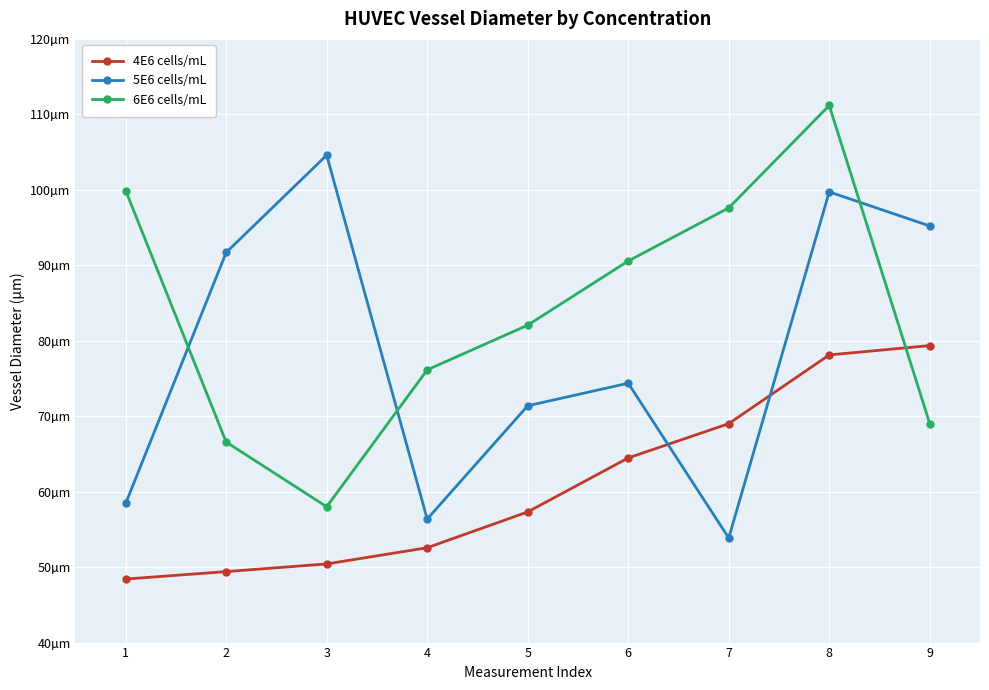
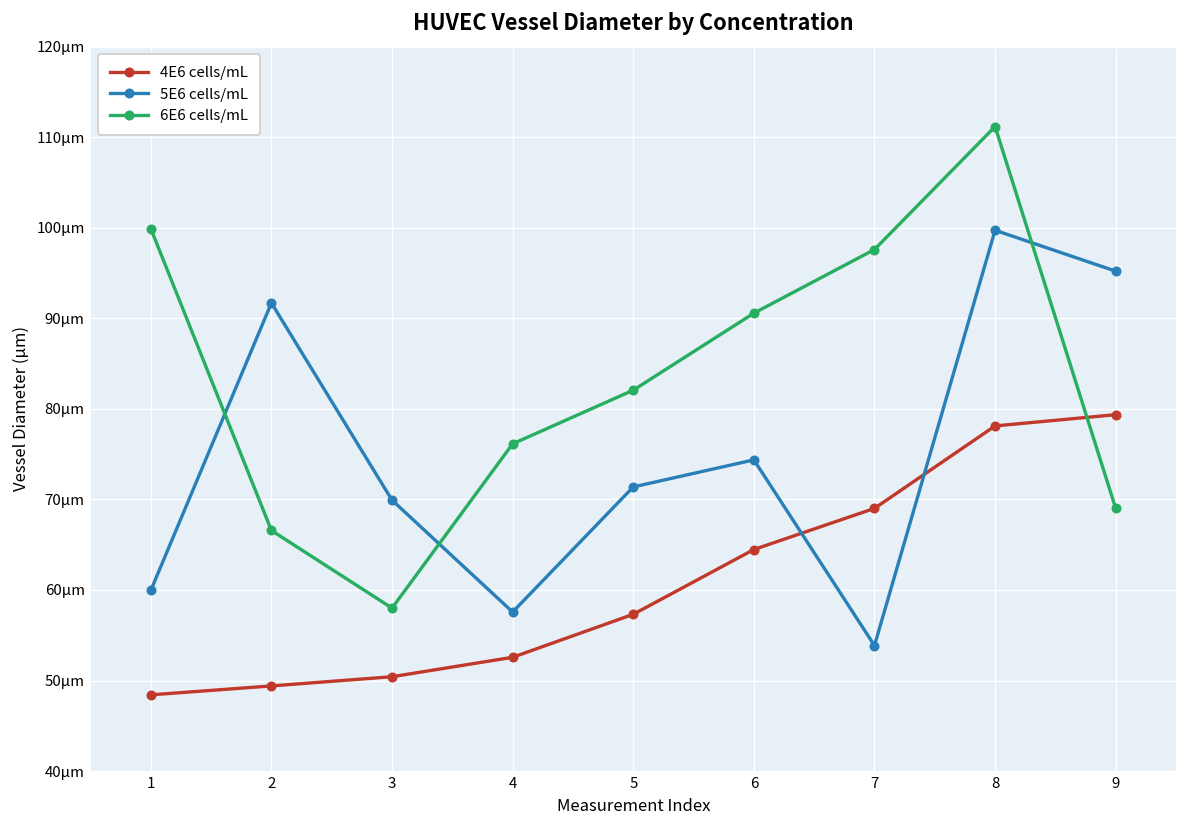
  {
    "4E6 cells/mL": {
      "1": "48µm",
      "2": "49µm",
      "3": "50µm",
      "4": "53µm",
      "5": "57µm",
      "6": "64µm",
      "7": "69µm",
      "8": "78µm",
      "9": "79µm"
    },
    "5E6 cells/mL": {
-     "1": "58µm",
+     "1": "60µm",
      "2": "92µm",
-     "3": "105µm",
-     "4": "56µm",
+     "3": "70µm",
+     "4": "58µm",
      "5": "71µm",
      "6": "74µm",
      "7": "54µm",
      "8": "100µm",
      "9": "95µm"
    },
    "6E6 cells/mL": {
      "1": "100µm",
      "2": "67µm",
      "3": "58µm",
      "4": "76µm",
      "5": "82µm",
      "6": "91µm",
      "7": "98µm",
      "8": "111µm",
      "9": "69µm"
    }
  }
